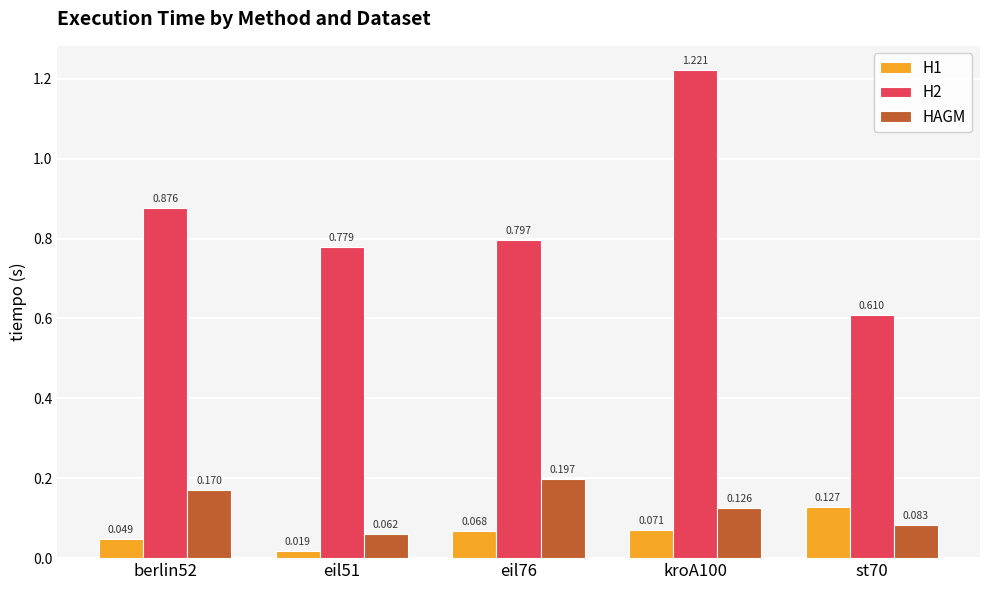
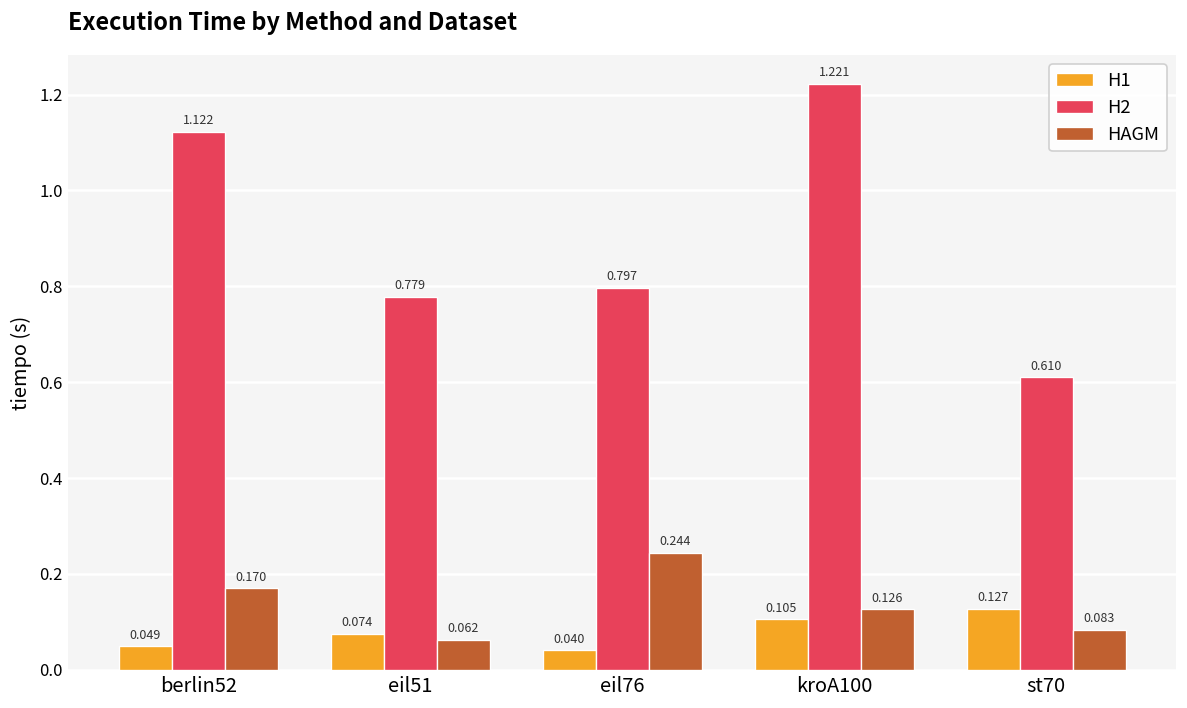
  {
    "H1": {
      "berlin52": 0.049,
-     "eil51": 0.019,
-     "eil76": 0.068,
-     "kroA100": 0.071,
+     "eil51": 0.074,
+     "eil76": 0.040,
+     "kroA100": 0.105,
      "st70": 0.127
    },
    "H2": {
-     "berlin52": 0.876,
+     "berlin52": 1.122,
      "eil51": 0.779,
      "eil76": 0.797,
      "kroA100": 1.221,
      "st70": 0.610
    },
    "HAGM": {
      "berlin52": 0.170,
      "eil51": 0.062,
-     "eil76": 0.197,
+     "eil76": 0.244,
      "kroA100": 0.126,
      "st70": 0.083
    }
  }
